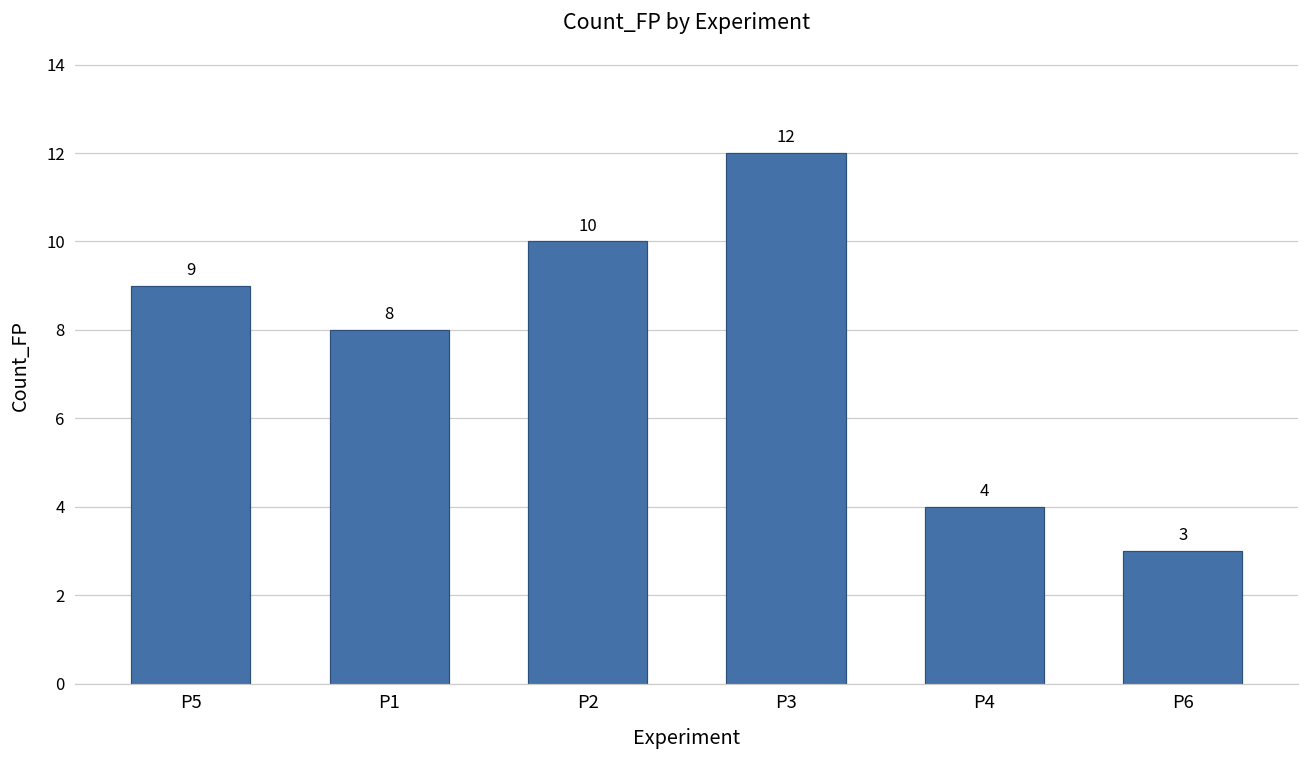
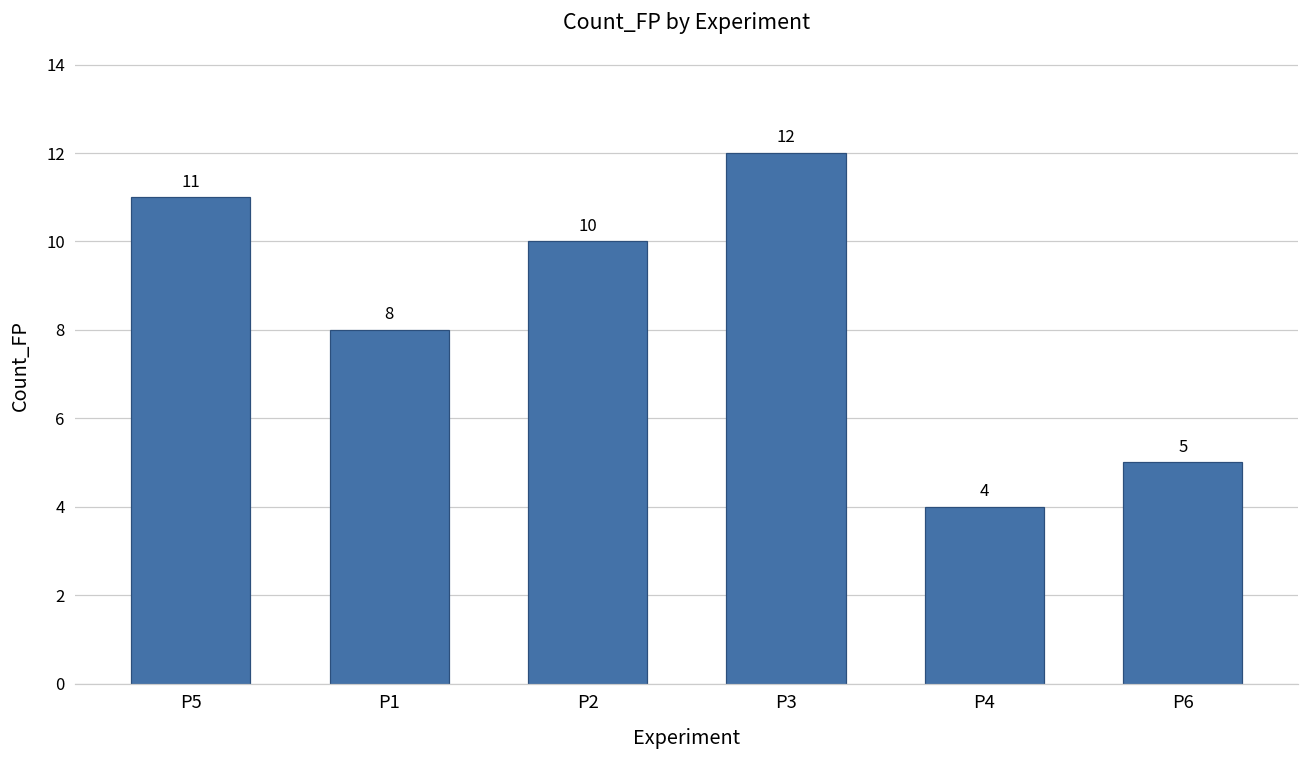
  {
-   "P5": 9,
+   "P5": 11,
    "P1": 8,
    "P2": 10,
    "P3": 12,
    "P4": 4,
-   "P6": 3
+   "P6": 5
  }
